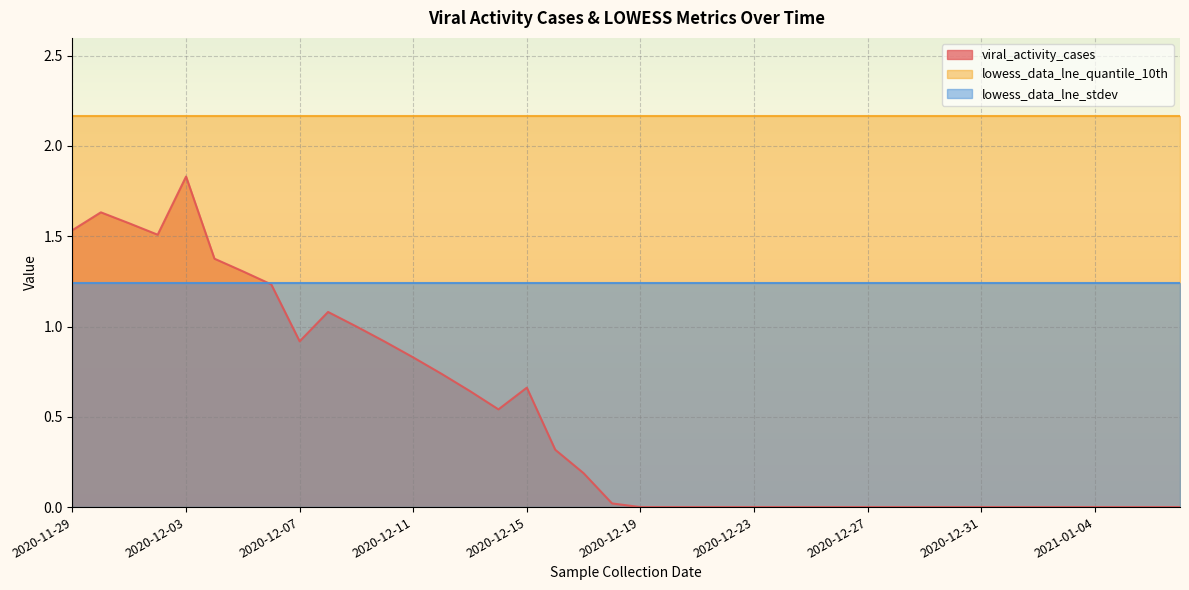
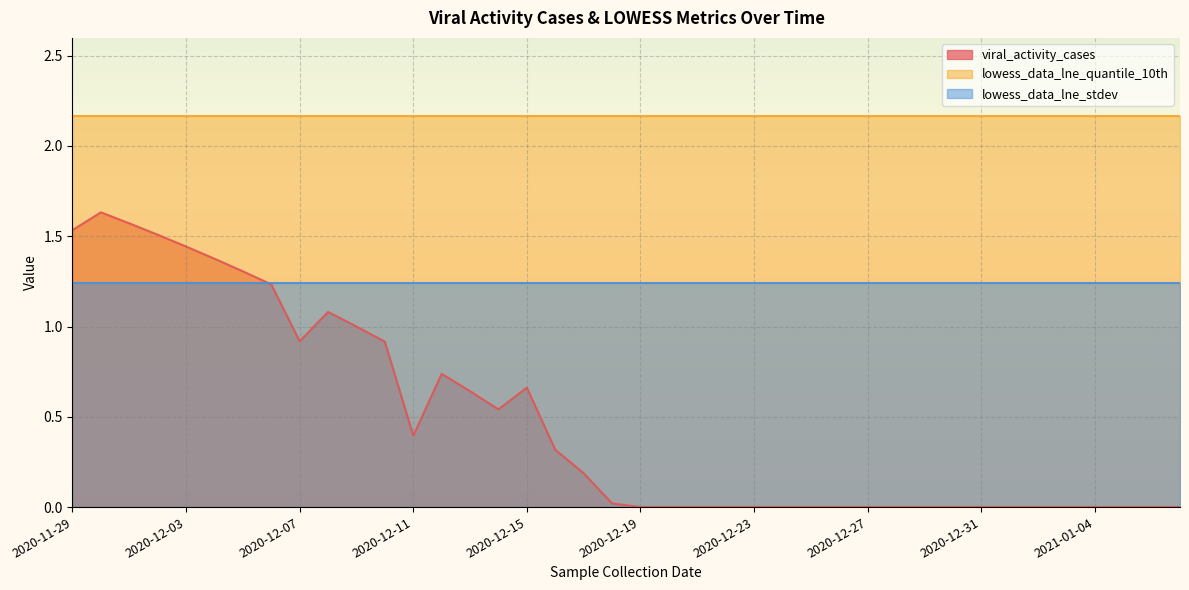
  {
    "viral_activity_cases": {
      "2020-11-29": 1.53,
-     "2020-12-03": 1.83,
+     "2020-12-03": 1.44,
      "2020-12-07": 0.92,
-     "2020-12-11": 0.83,
+     "2020-12-11": 0.40,
      "2020-12-15": 0.66,
      "2020-12-19": 0.00,
      "2020-12-23": 0.00,
      "2020-12-27": 0.00,
      "2020-12-31": 0.00,
      "2021-01-04": 0.00
    },
    "lowess_data_lne_quantile_10th": {
      "2020-11-29": 2.17,
      "2020-12-03": 2.17,
      "2020-12-07": 2.17,
      "2020-12-11": 2.17,
      "2020-12-15": 2.17,
      "2020-12-19": 2.17,
      "2020-12-23": 2.17,
      "2020-12-27": 2.17,
      "2020-12-31": 2.17,
      "2021-01-04": 2.17
    },
    "lowess_data_lne_stdev": {
      "2020-11-29": 1.24,
      "2020-12-03": 1.24,
      "2020-12-07": 1.24,
      "2020-12-11": 1.24,
      "2020-12-15": 1.24,
      "2020-12-19": 1.24,
      "2020-12-23": 1.24,
      "2020-12-27": 1.24,
      "2020-12-31": 1.24,
      "2021-01-04": 1.24
    }
  }
